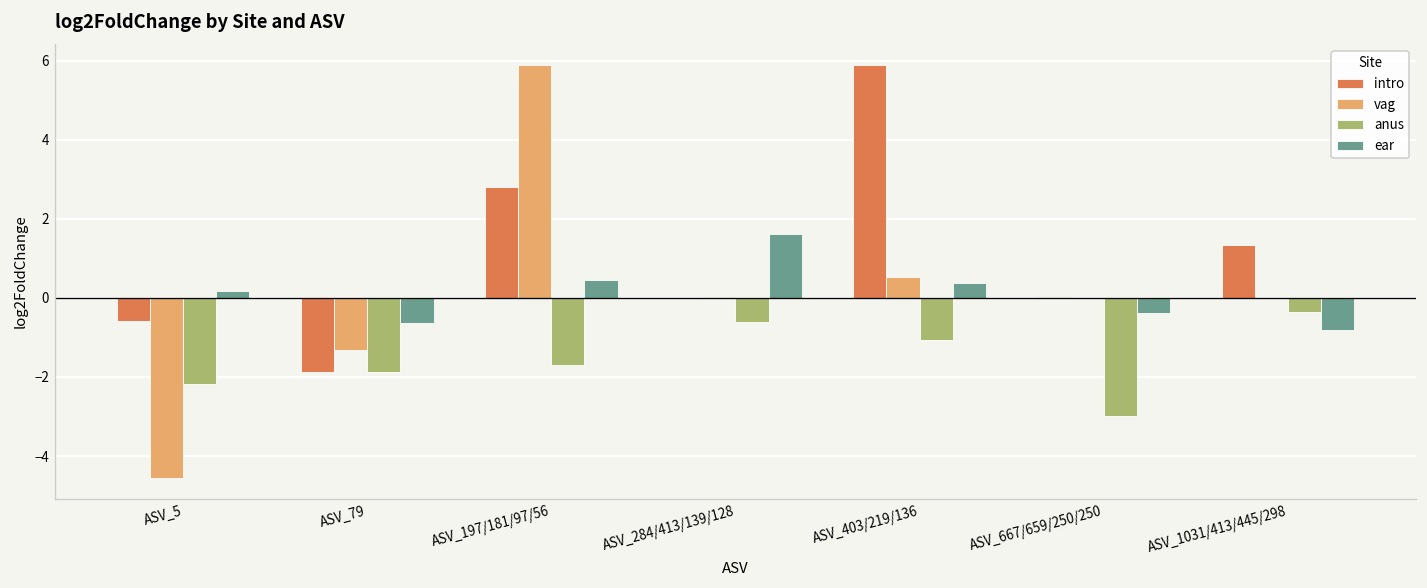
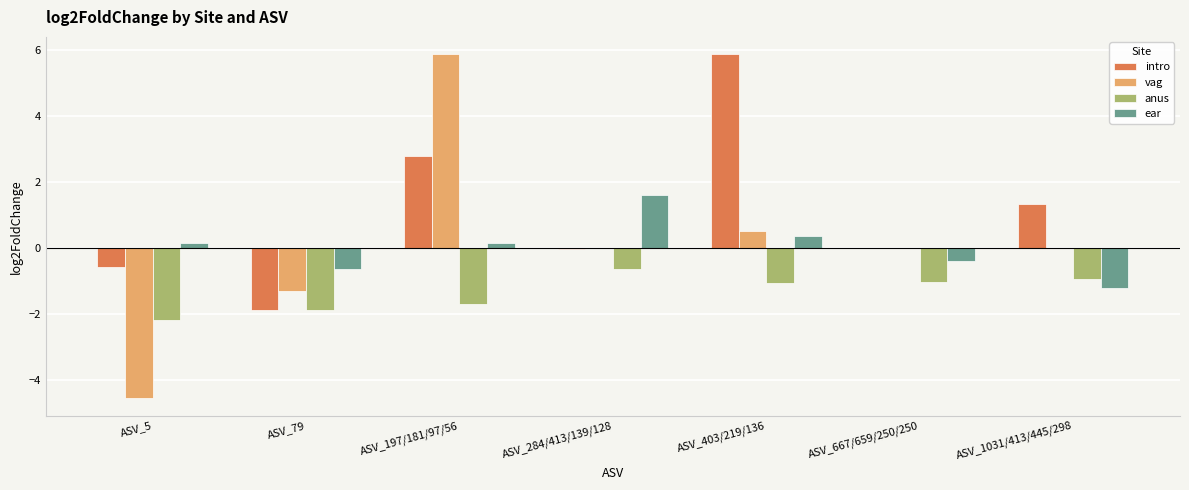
  {
    "anus": {
      "ASV_5": -2.2,
      "ASV_79": -1.9,
      "ASV_197/181/97/56": -1.7,
      "ASV_284/413/139/128": -0.6,
      "ASV_403/219/136": -1.1,
-     "ASV_667/659/250/250": -3.0,
-     "ASV_1031/413/445/298": -0.4
+     "ASV_667/659/250/250": -1.0,
+     "ASV_1031/413/445/298": -0.9
    },
    "ear": {
      "ASV_5": 0.2,
      "ASV_79": -0.6,
-     "ASV_197/181/97/56": 0.4,
+     "ASV_197/181/97/56": 0.1,
      "ASV_284/413/139/128": 1.6,
      "ASV_403/219/136": 0.4,
      "ASV_667/659/250/250": -0.4,
-     "ASV_1031/413/445/298": -0.8
+     "ASV_1031/413/445/298": -1.2
    }
  }
